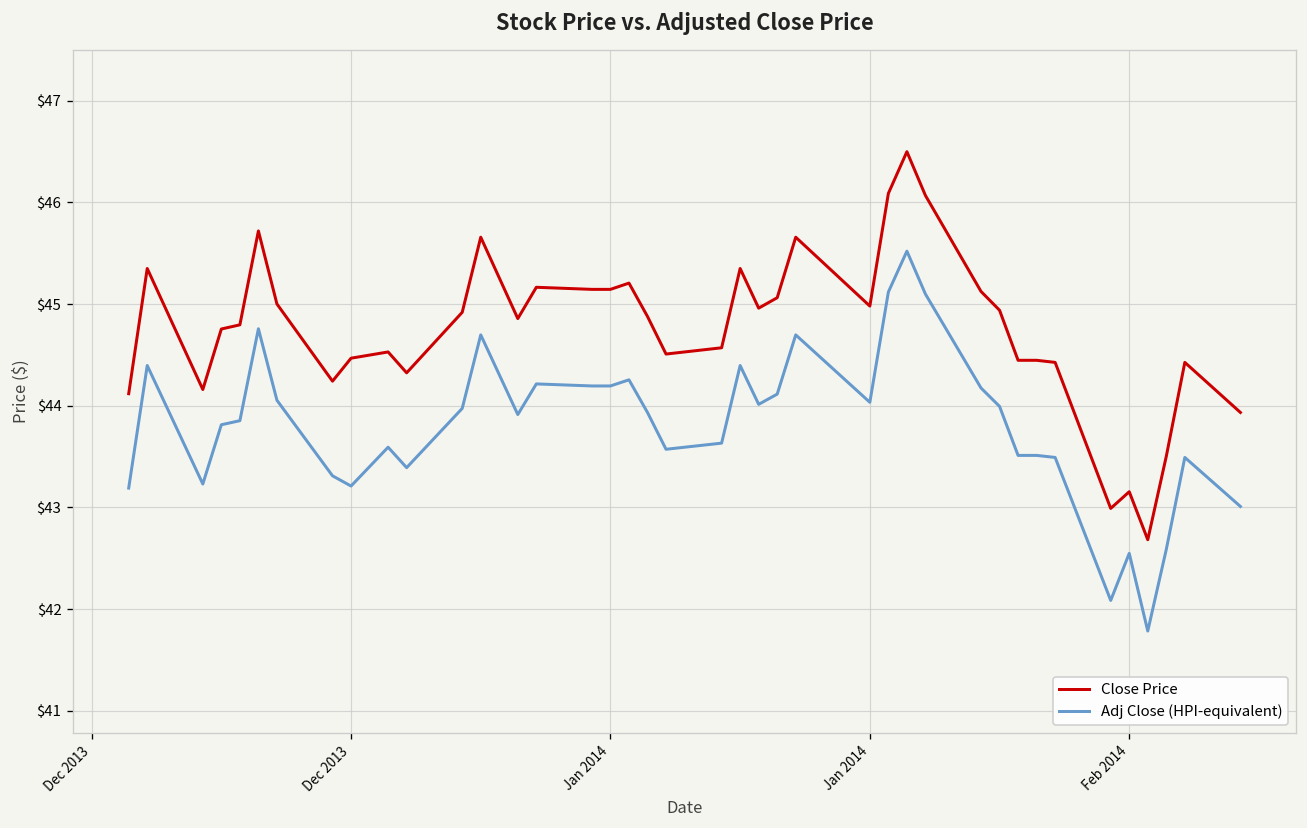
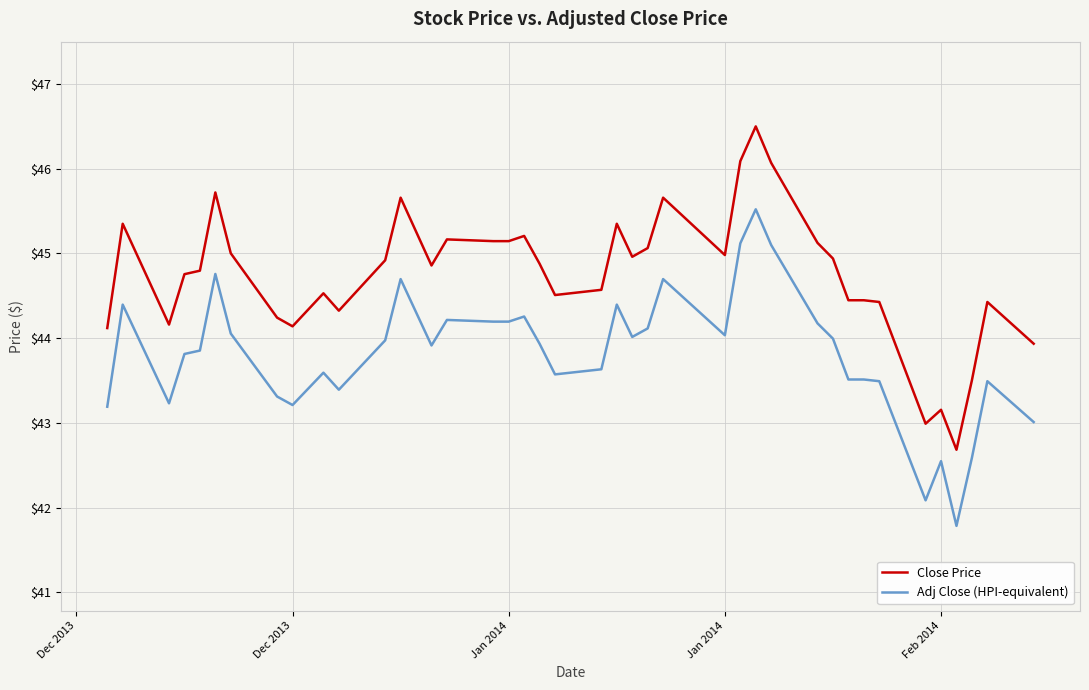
  {
    "Close Price": {
-     "Dec 2013": "$44.5",
+     "Dec 2013": "$44.1",
      "Feb 2014": "$43.2"
    },
    "Adj Close (HPI-equivalent)": {
      "Dec 2013": "$43.2",
      "Feb 2014": "$42.5"
    }
  }
